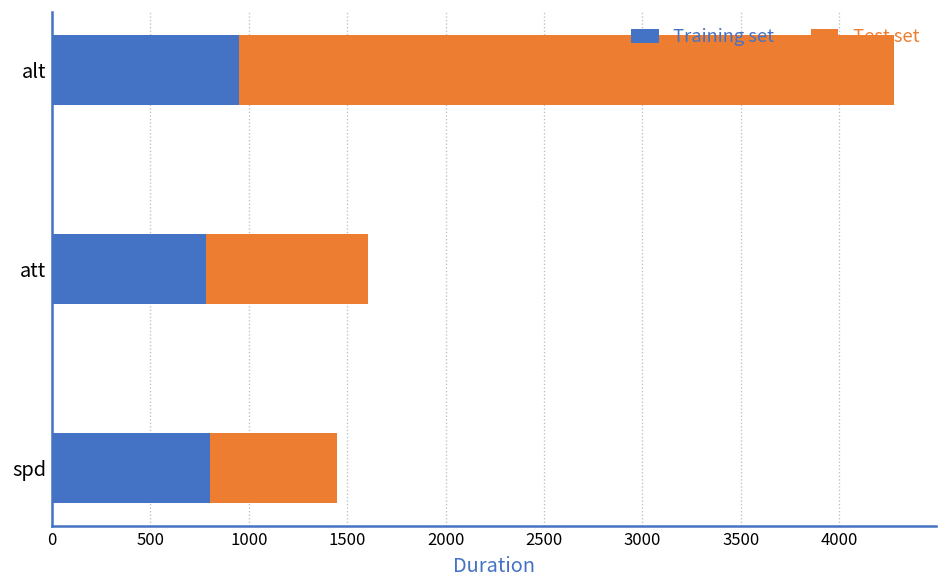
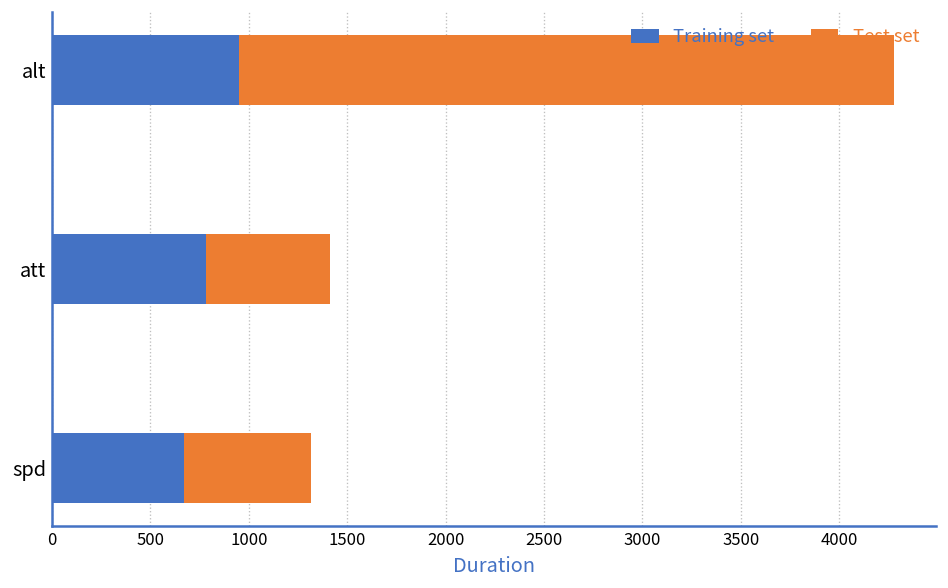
  {
    "Training set": {
      "alt": 950,
      "att": 780,
-     "spd": 800
+     "spd": 670
    },
    "Test set": {
      "alt": 3330,
-     "att": 820,
+     "att": 630,
      "spd": 650
    }
  }
